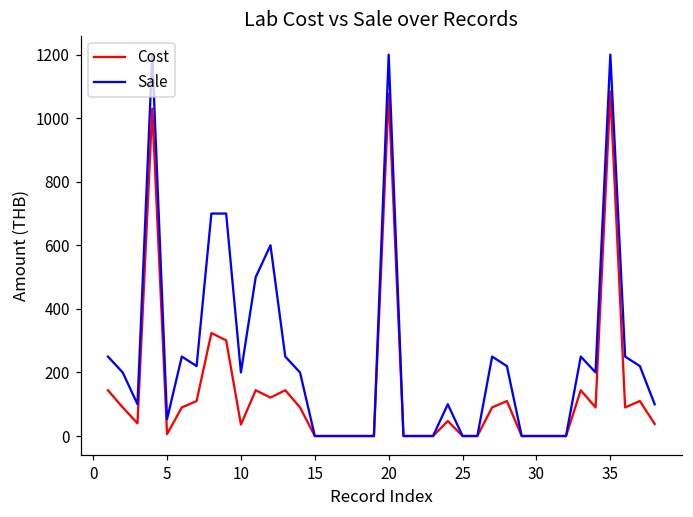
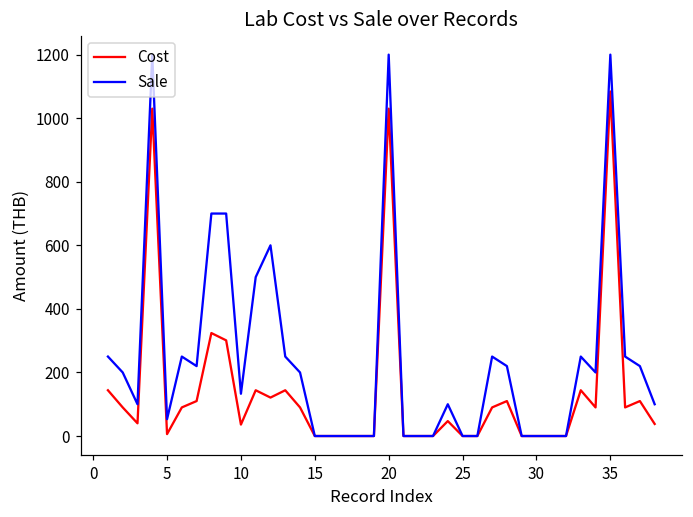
  {
    "Cost": {
      "5": 10,
      "10": 40,
-     "20": 1080,
+     "20": 1030,
      "35": 1080
    },
    "Sale": {
      "5": 50,
-     "10": 200,
+     "10": 130,
      "20": 1200,
      "35": 1200
    }
  }
